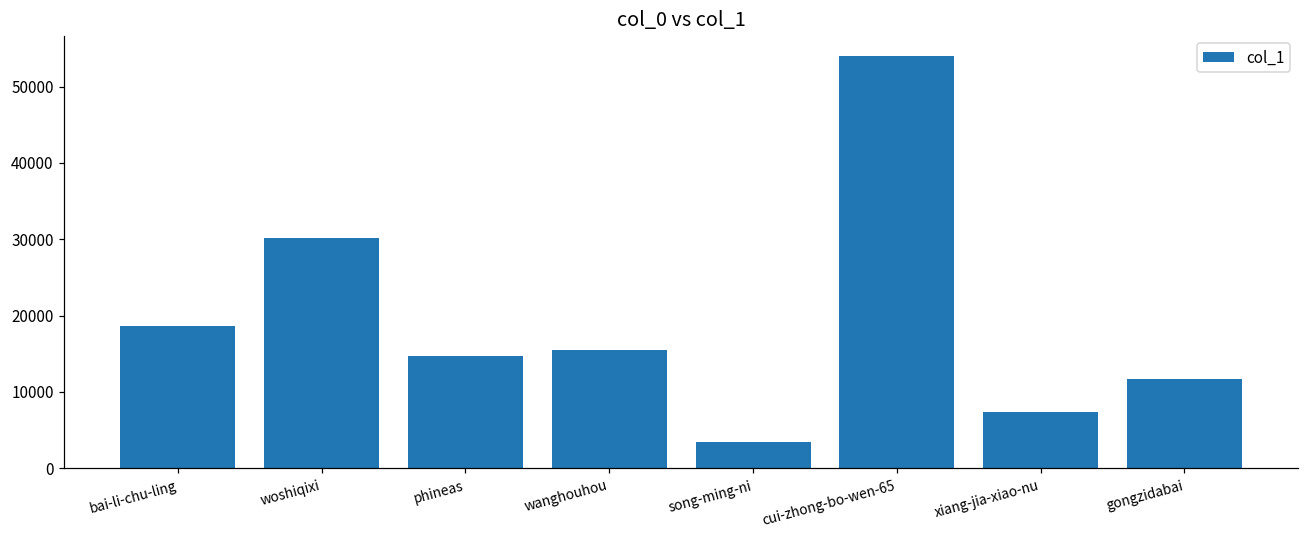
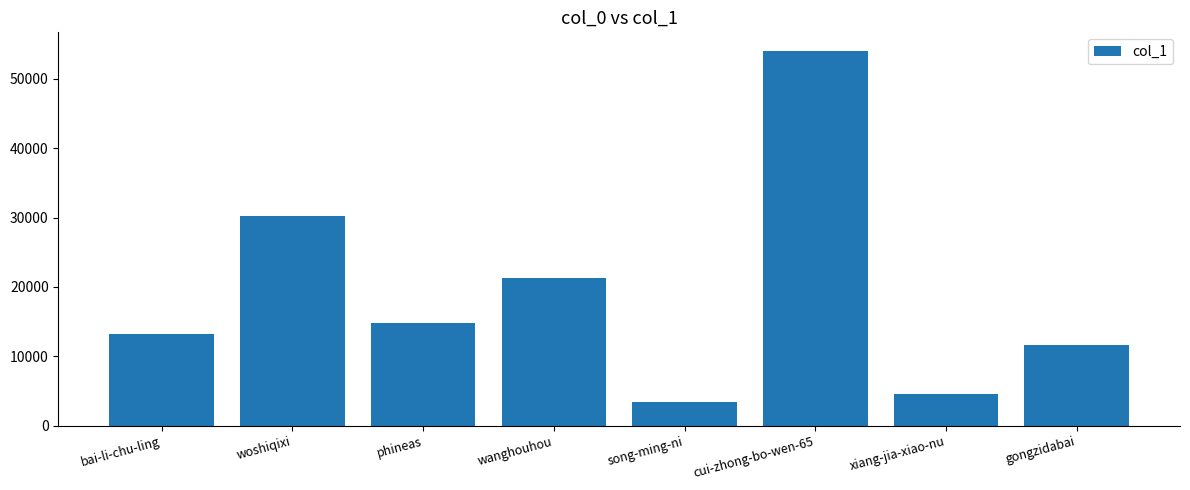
  {
-   "bai-li-chu-ling": 19000,
+   "bai-li-chu-ling": 13000,
    "woshiqixi": 30000,
    "phineas": 15000,
-   "wanghouhou": 15000,
+   "wanghouhou": 21000,
    "song-ming-ni": 3000,
    "cui-zhong-bo-wen-65": 54000,
-   "xiang-jia-xiao-nu": 7000,
+   "xiang-jia-xiao-nu": 5000,
    "gongzidabai": 12000
  }
